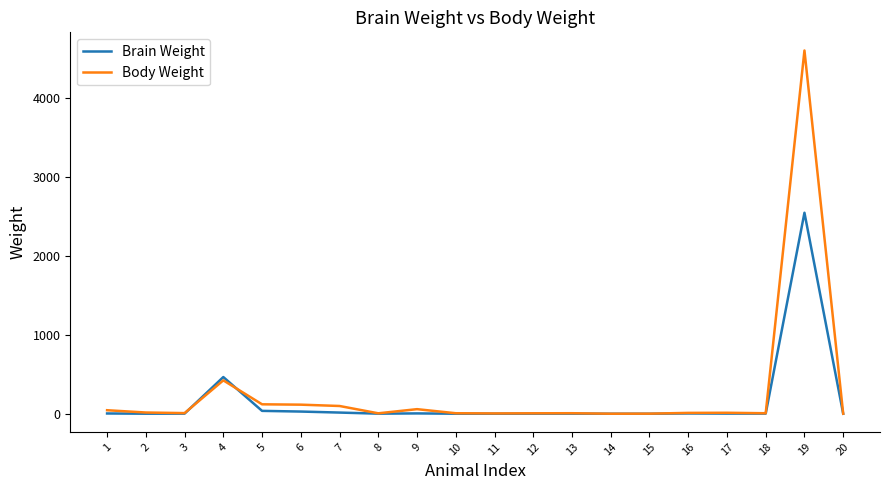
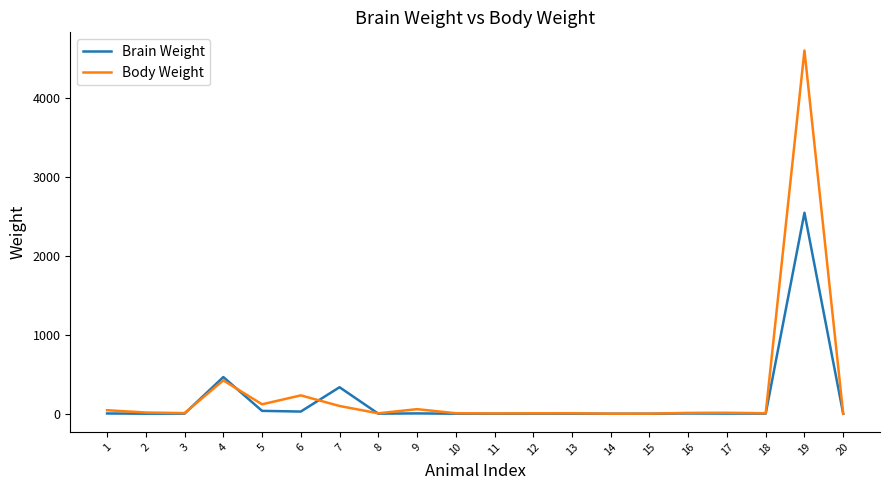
  {
    "Brain Weight": {
      "1": 0,
      "4": 500,
      "5": 0,
      "6": 0,
-     "7": 0,
+     "7": 300,
      "9": 0,
      "19": 2500
    },
    "Body Weight": {
      "1": 0,
      "4": 400,
      "5": 100,
-     "6": 100,
+     "6": 200,
      "7": 100,
      "9": 100,
      "19": 4600
    }
  }
